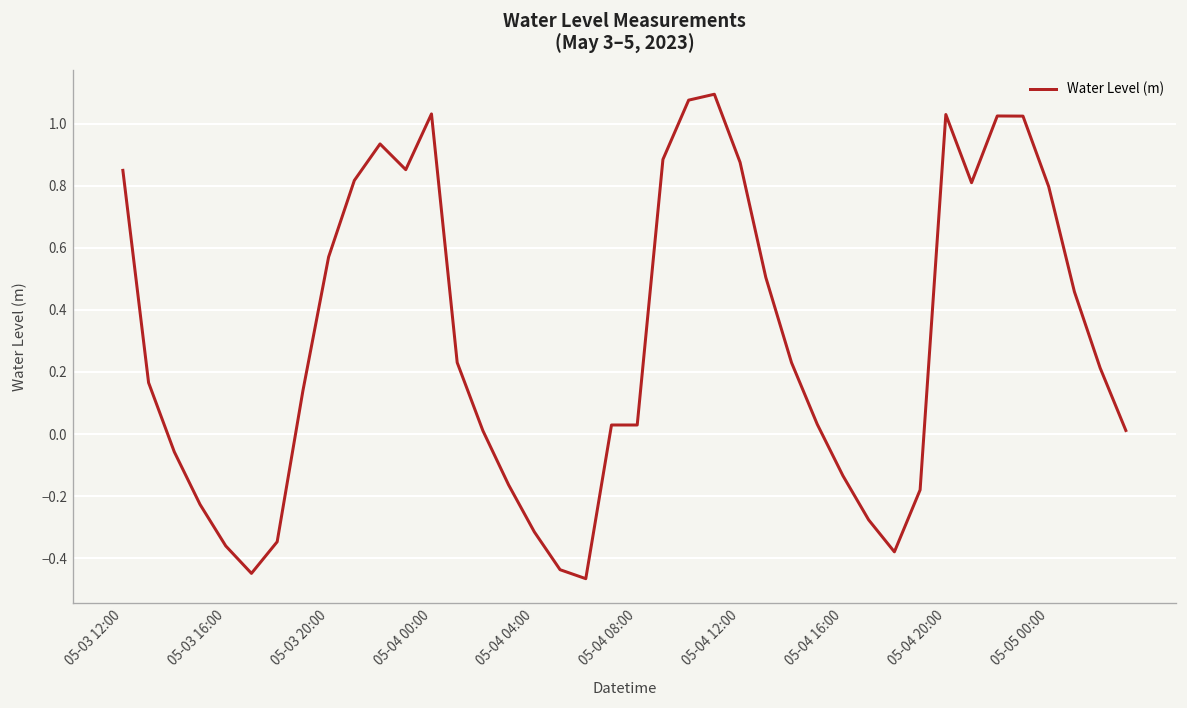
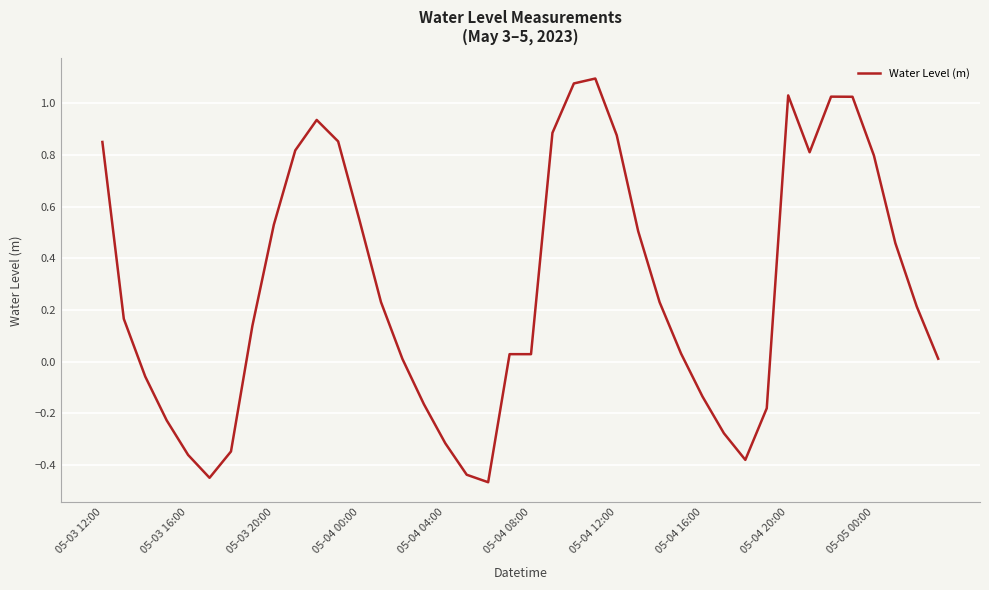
  {
    "05-03 12:00": 0.85,
    "05-03 16:00": -0.36,
-   "05-03 20:00": 0.57,
-   "05-04 00:00": 1.03,
+   "05-03 20:00": 0.53,
+   "05-04 00:00": 0.55,
    "05-04 04:00": -0.32,
    "05-04 08:00": 0.03,
    "05-04 12:00": 0.88,
    "05-04 16:00": -0.13,
    "05-04 20:00": 1.03,
    "05-05 00:00": 0.80
  }
